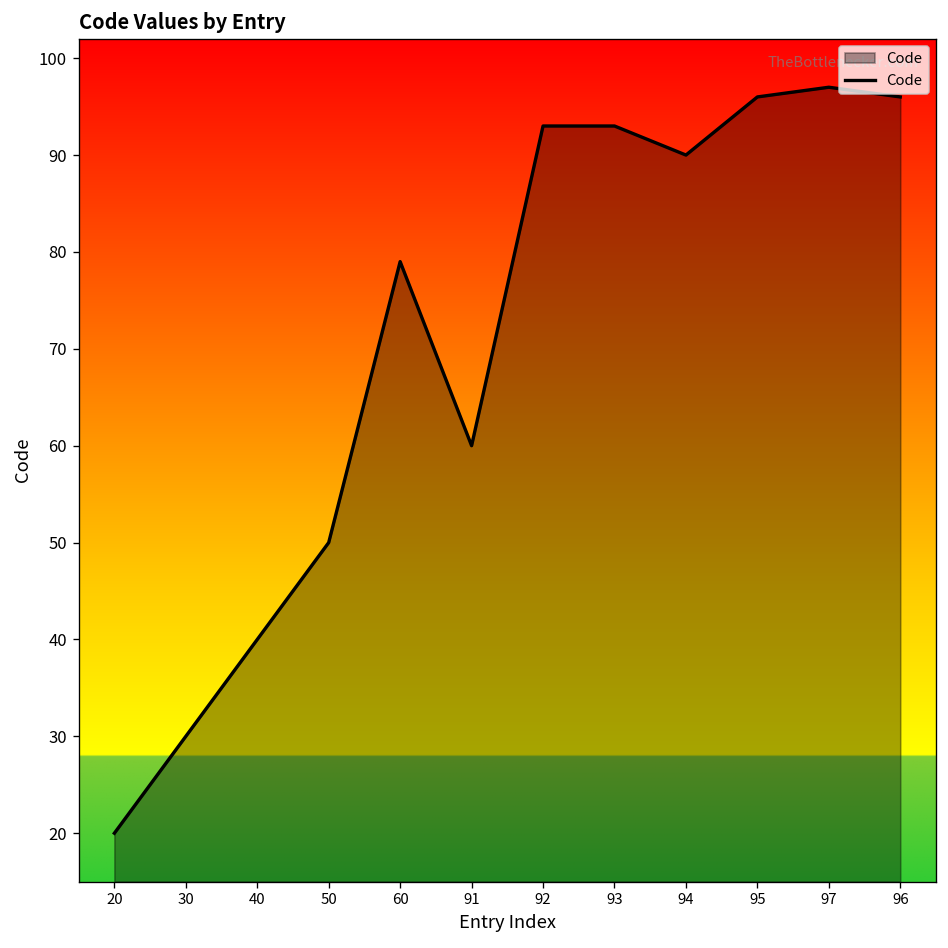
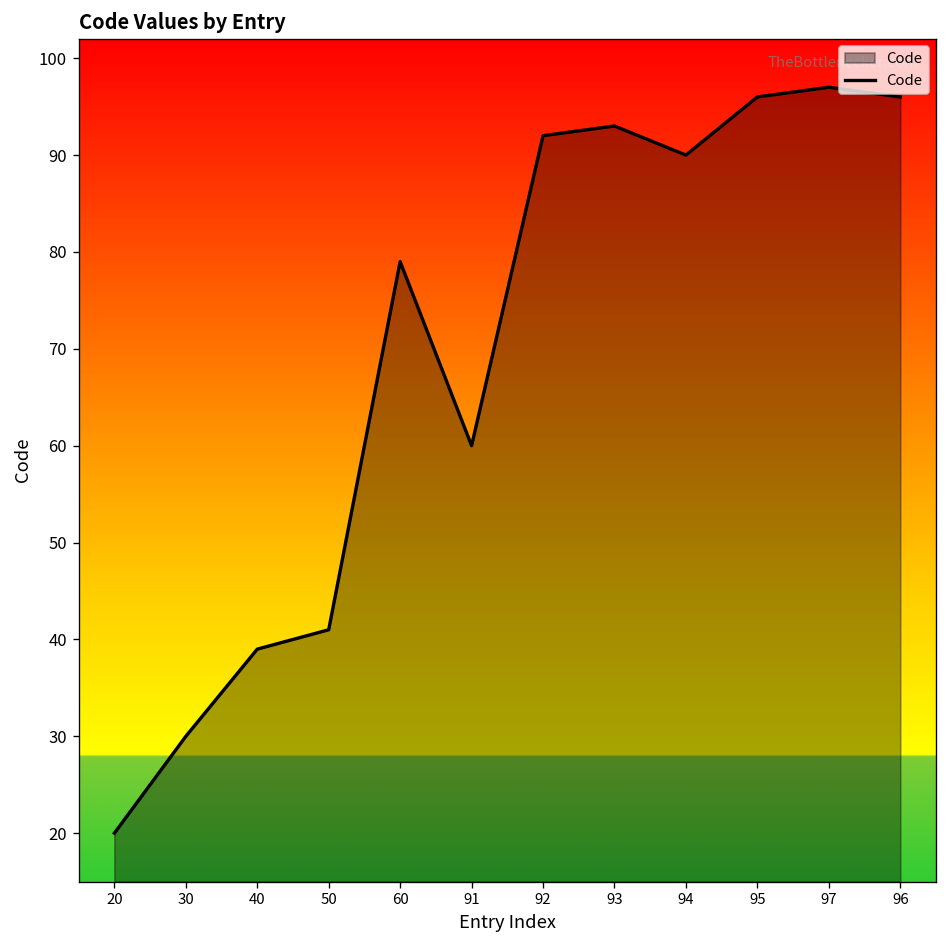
  {
    "20": 20,
    "30": 30,
-   "40": 40,
-   "50": 50,
+   "40": 39,
+   "50": 41,
    "60": 79,
    "91": 60,
-   "92": 93,
+   "92": 92,
    "93": 93,
    "94": 90,
    "95": 96,
    "97": 97
  }
